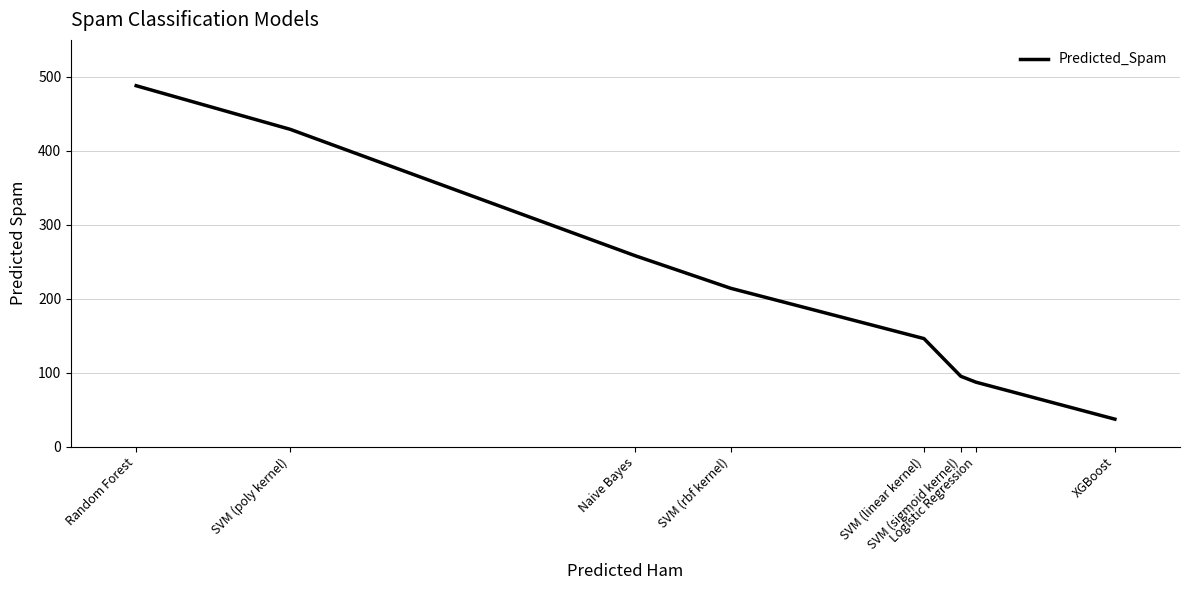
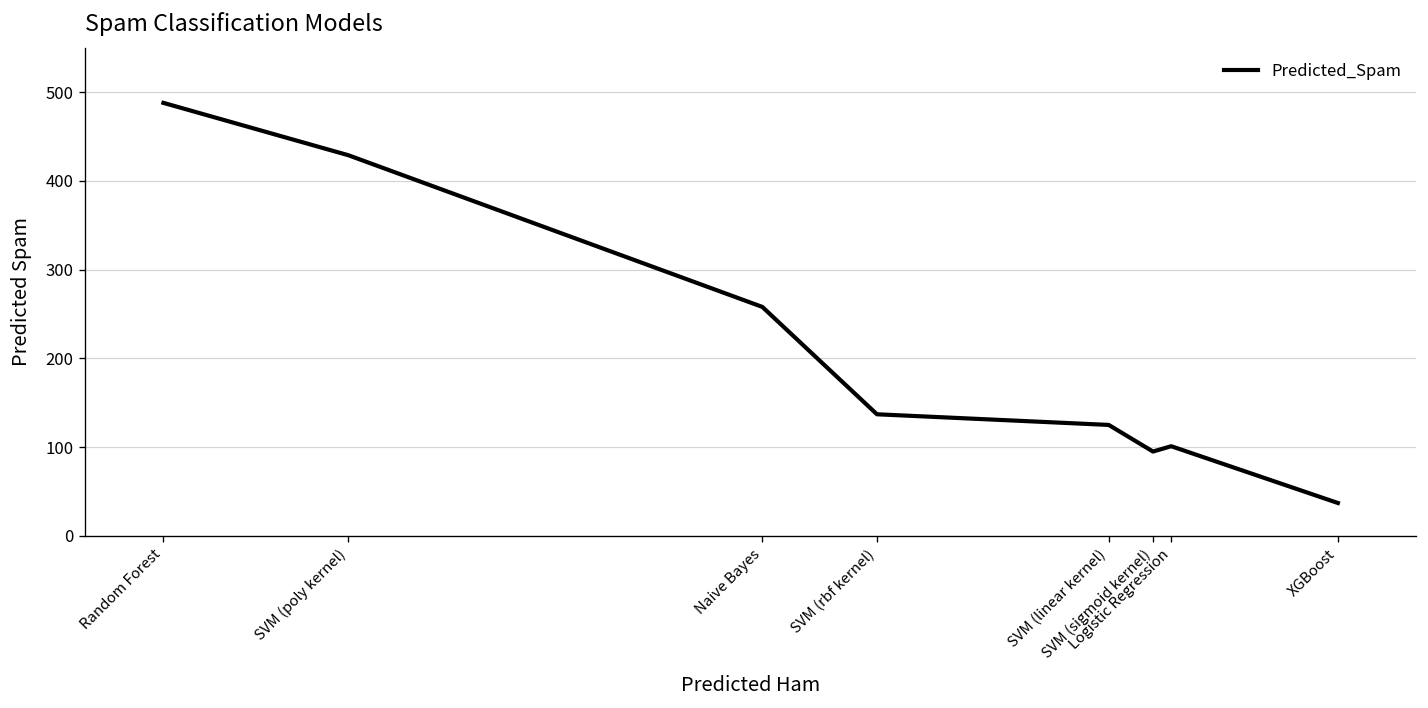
  {
    "Random Forest": 490,
    "SVM (poly kernel)": 430,
    "Naive Bayes": 260,
-   "SVM (rbf kernel)": 210,
-   "SVM (linear kernel)": 150,
+   "SVM (rbf kernel)": 140,
+   "SVM (linear kernel)": 130,
    "SVM (sigmoid kernel)": 100,
-   "Logistic Regression": 90,
+   "Logistic Regression": 100,
    "XGBoost": 40
  }
